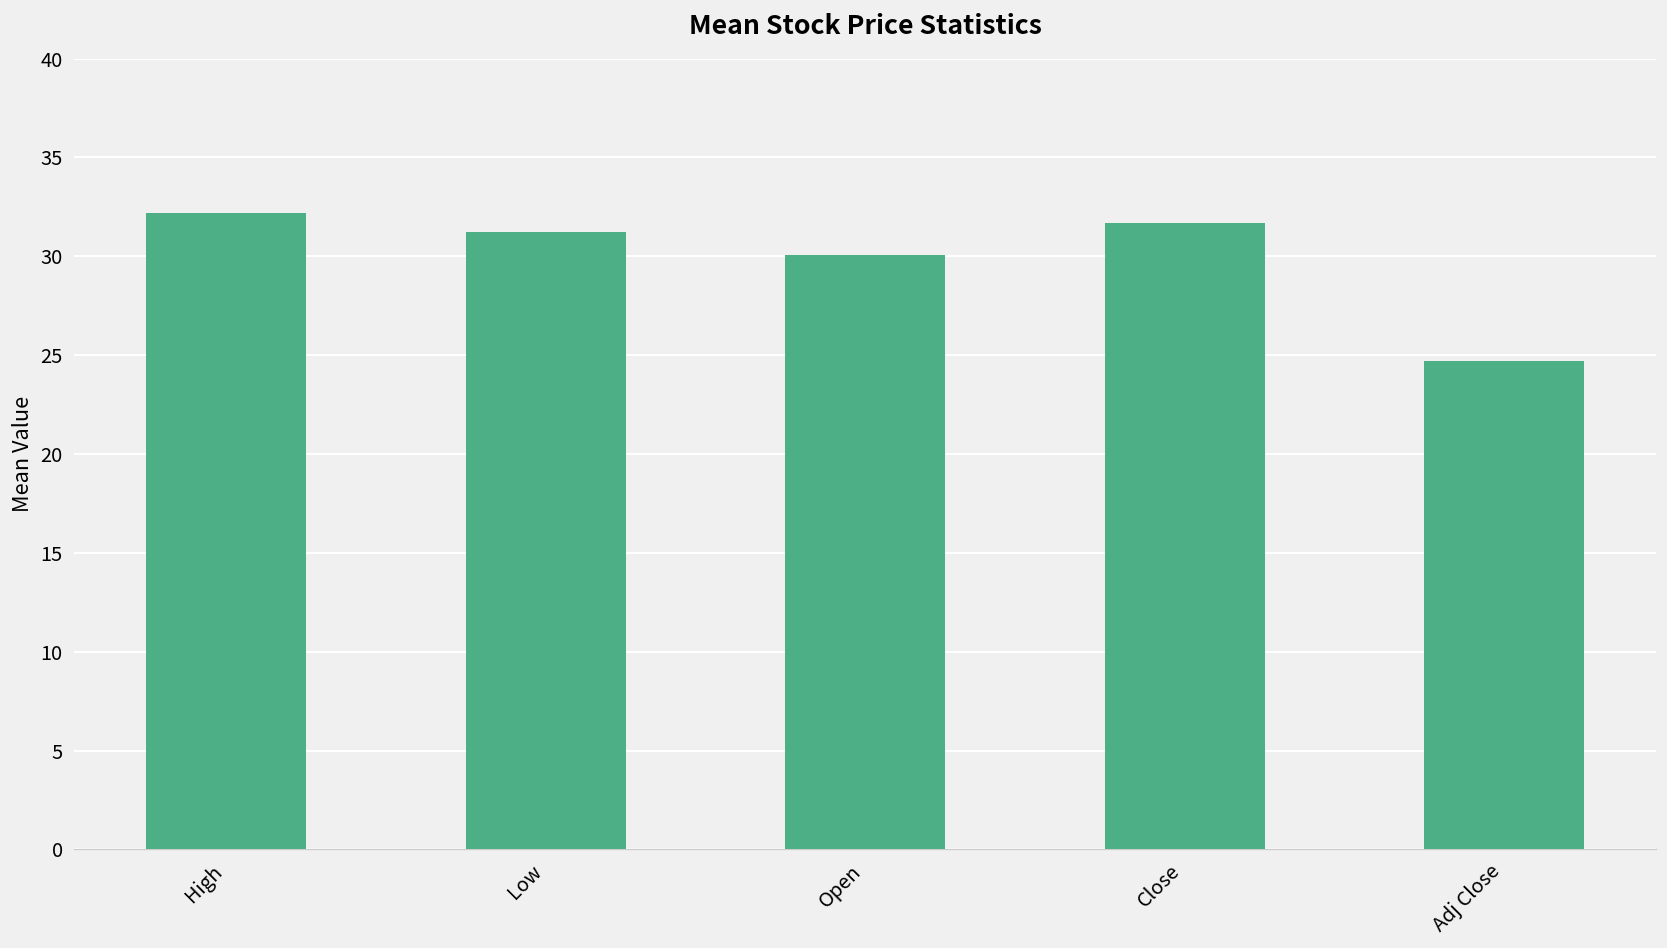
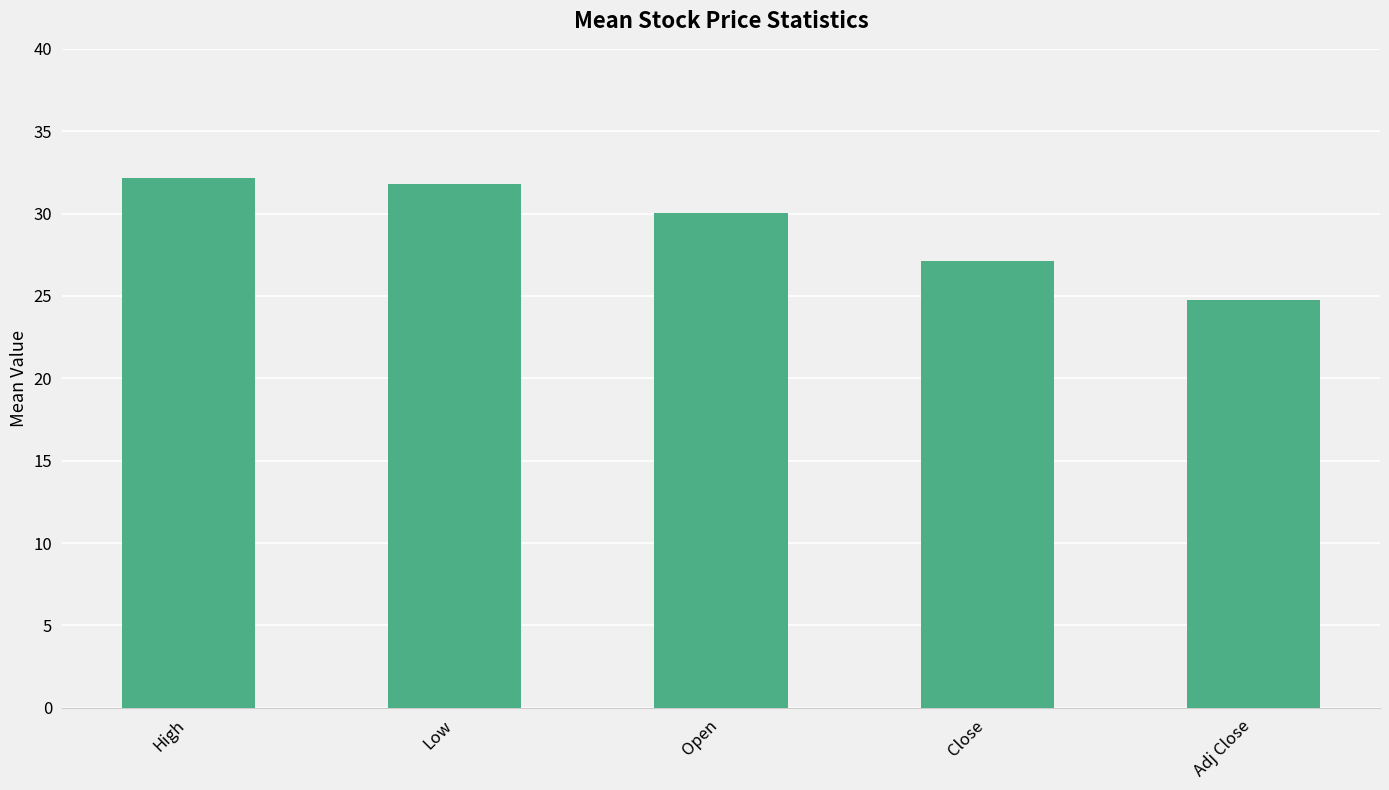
  {
    "High": 32.2,
-   "Low": 31.2,
+   "Low": 31.8,
    "Open": 30.0,
-   "Close": 31.7,
+   "Close": 27.1,
    "Adj Close": 24.7
  }
